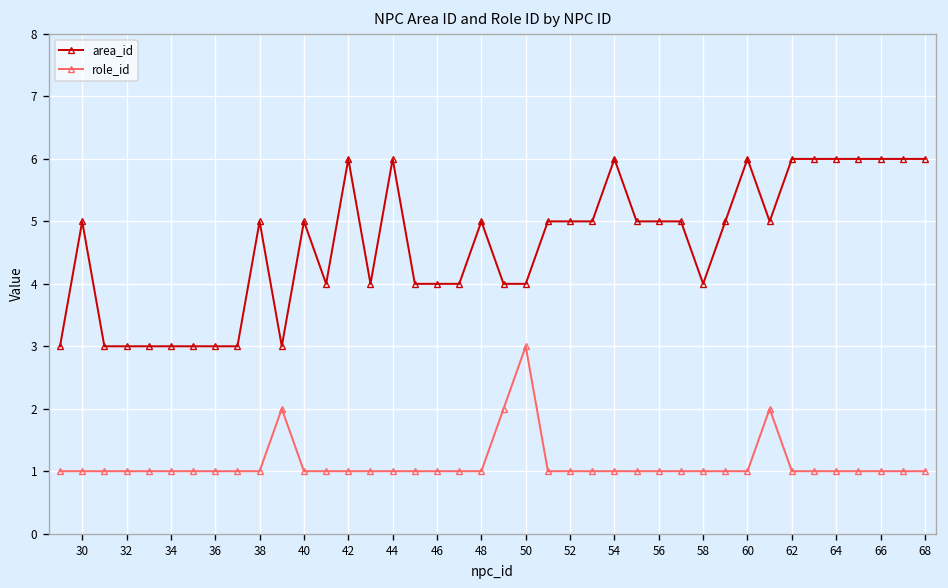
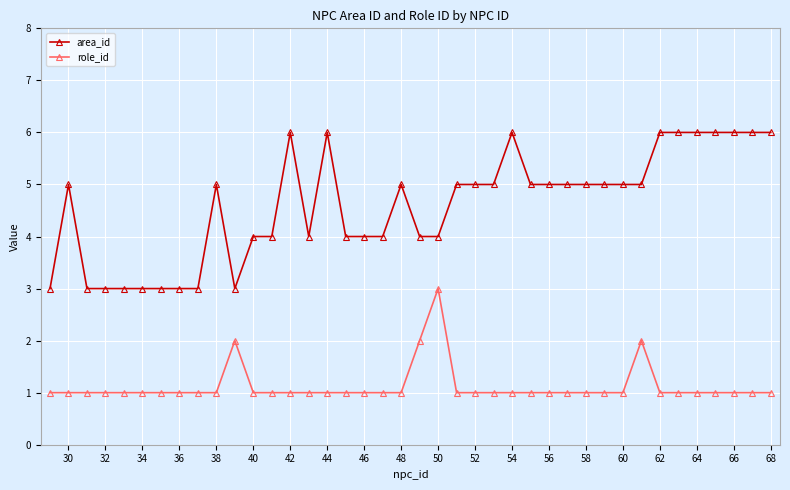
  {
    "area_id": {
      "30": 5,
      "32": 3,
      "34": 3,
      "36": 3,
      "38": 5,
-     "40": 5,
+     "40": 4,
      "42": 6,
      "44": 6,
      "46": 4,
      "48": 5,
      "50": 4,
      "52": 5,
      "54": 6,
      "56": 5,
-     "58": 4,
-     "60": 6,
+     "58": 5,
+     "60": 5,
      "62": 6,
      "64": 6,
      "66": 6,
      "68": 6
    },
    "role_id": {
      "30": 1,
      "32": 1,
      "34": 1,
      "36": 1,
      "38": 1,
      "40": 1,
      "42": 1,
      "44": 1,
      "46": 1,
      "48": 1,
      "50": 3,
      "52": 1,
      "54": 1,
      "56": 1,
      "58": 1,
      "60": 1,
      "62": 1,
      "64": 1,
      "66": 1,
      "68": 1
    }
  }
